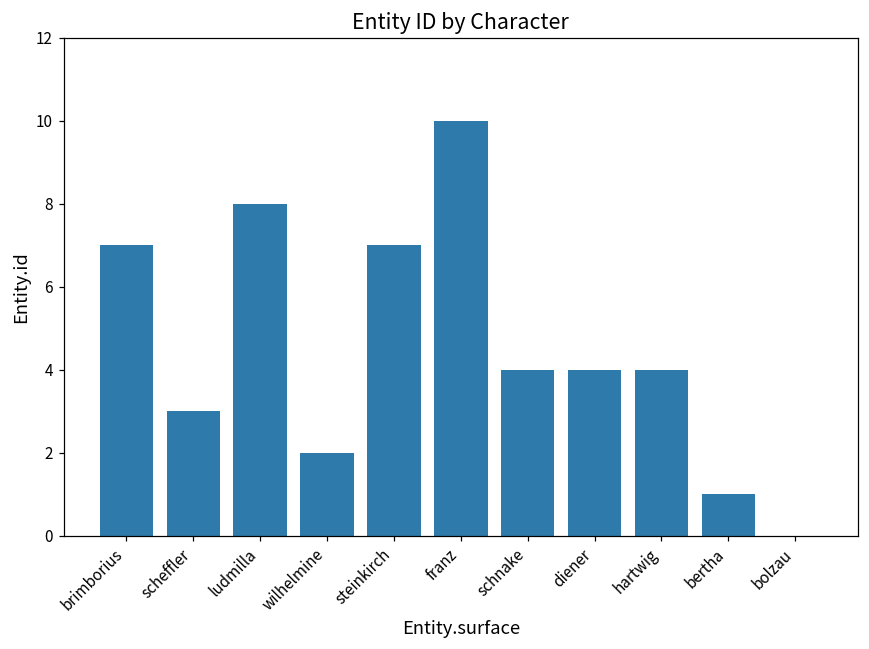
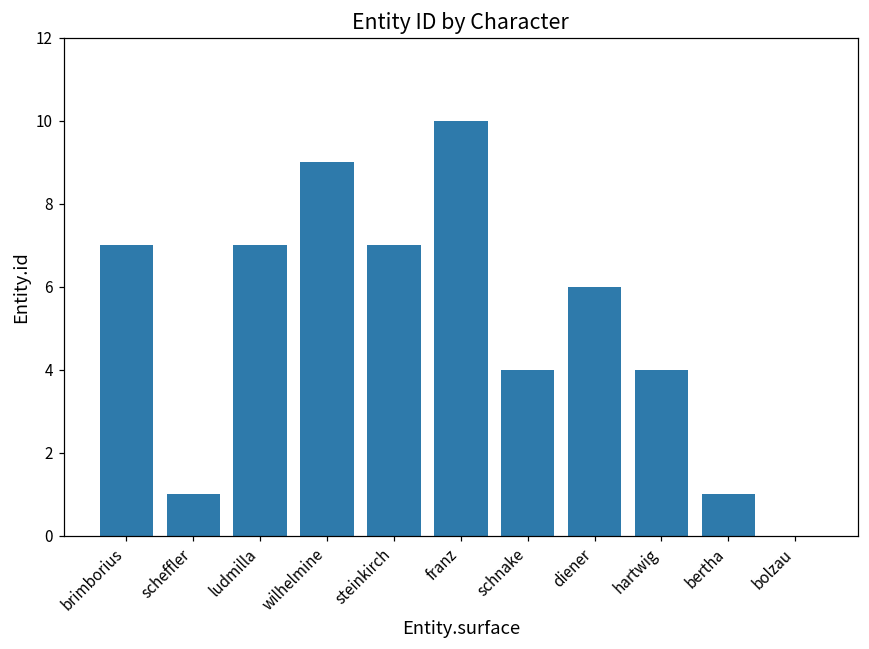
  {
    "brimborius": 7,
-   "scheffler": 3,
-   "ludmilla": 8,
-   "wilhelmine": 2,
+   "scheffler": 1,
+   "ludmilla": 7,
+   "wilhelmine": 9,
    "steinkirch": 7,
    "franz": 10,
    "schnake": 4,
-   "diener": 4,
+   "diener": 6,
    "hartwig": 4,
    "bertha": 1,
    "bolzau": 0
  }
